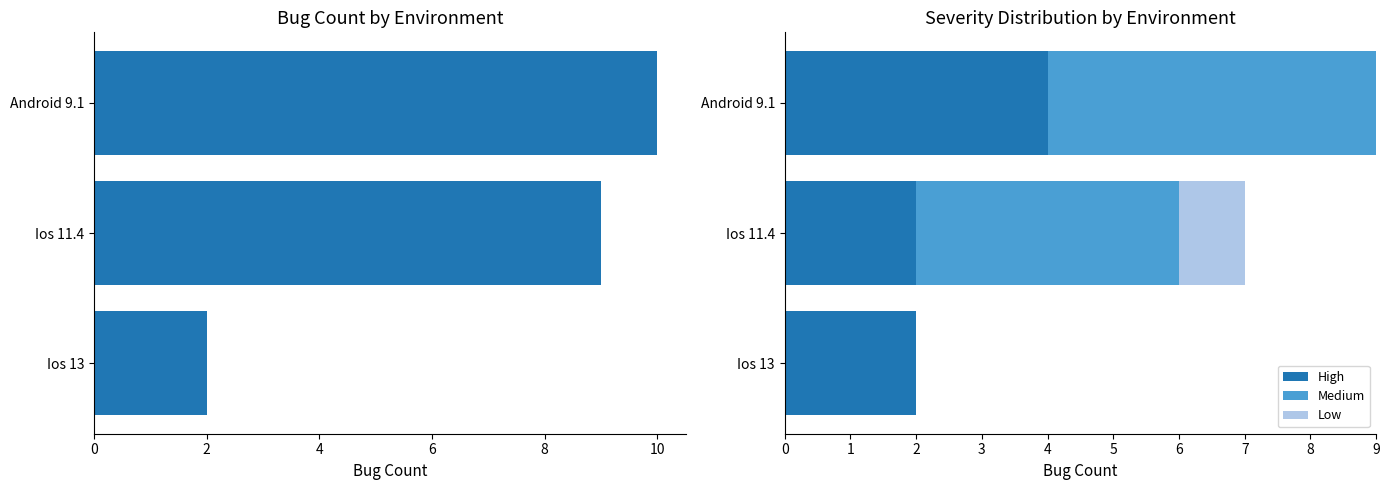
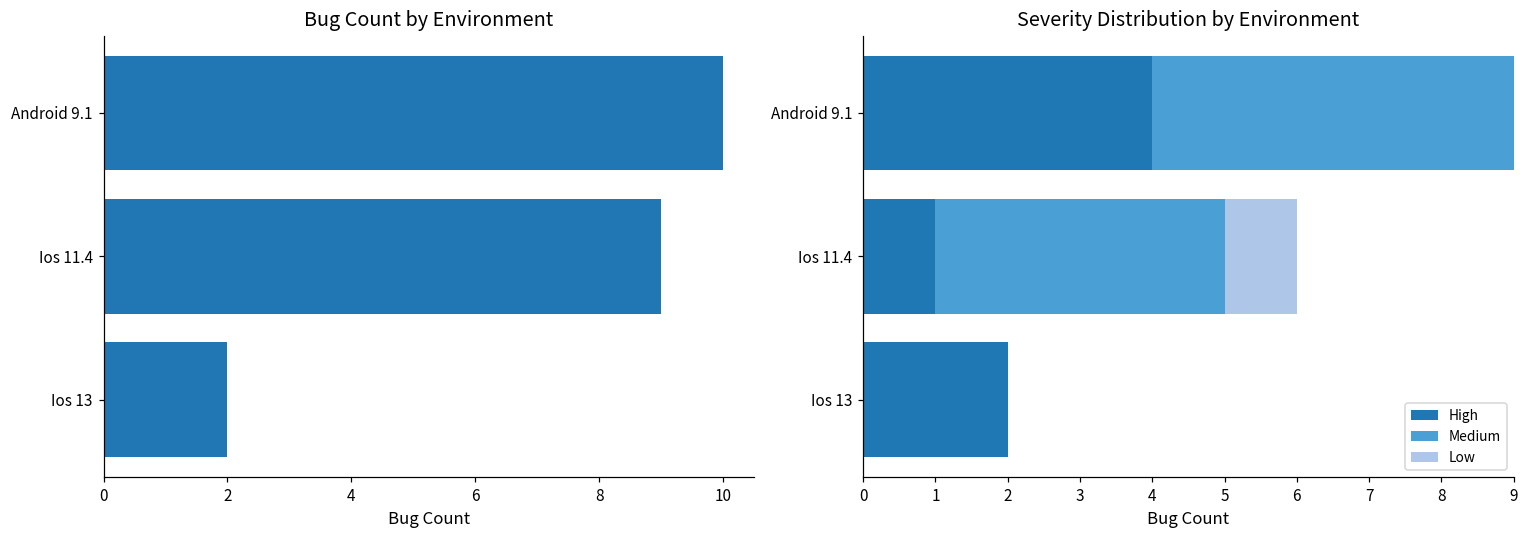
  {
    "Bug Count by Environment": {
      "Android 9.1": 10.0,
      "Ios 11.4": 9.0,
      "Ios 13": 2.0
    },
    "Severity Distribution by Environment": {
      "High": {
        "Android 9.1": 4,
-       "Ios 11.4": 2,
+       "Ios 11.4": 1,
        "Ios 13": 2
      },
      "Low": {
        "Android 9.1": 0,
        "Ios 11.4": 1,
        "Ios 13": 0
      }
    }
  }
